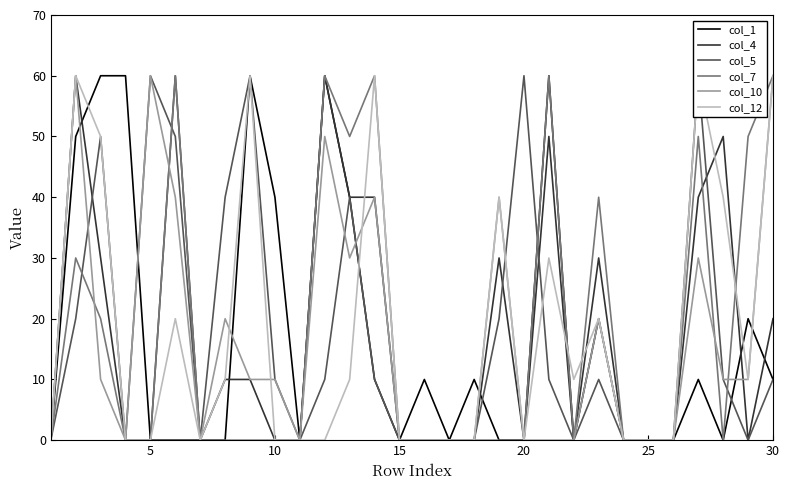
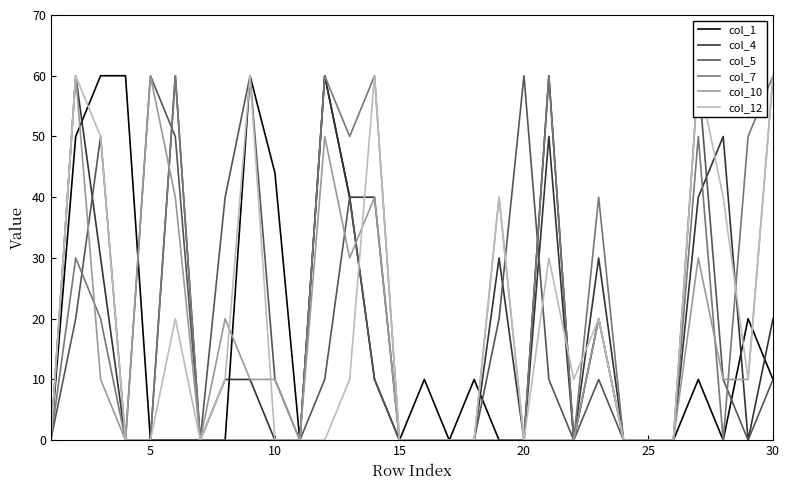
  {
    "col_1": {
-     "10": 40
+     "10": 44
    }
  }
